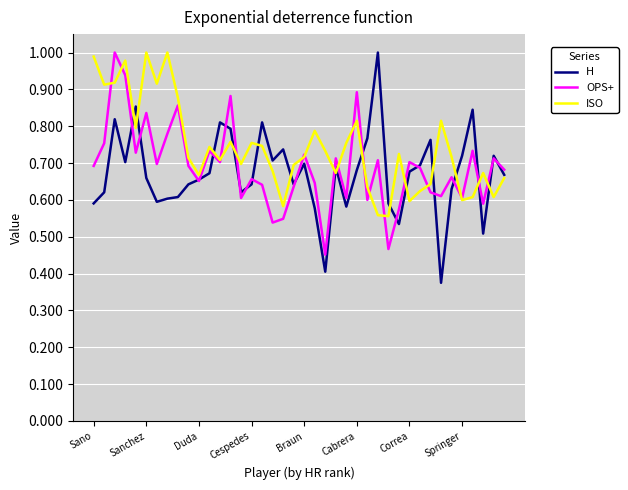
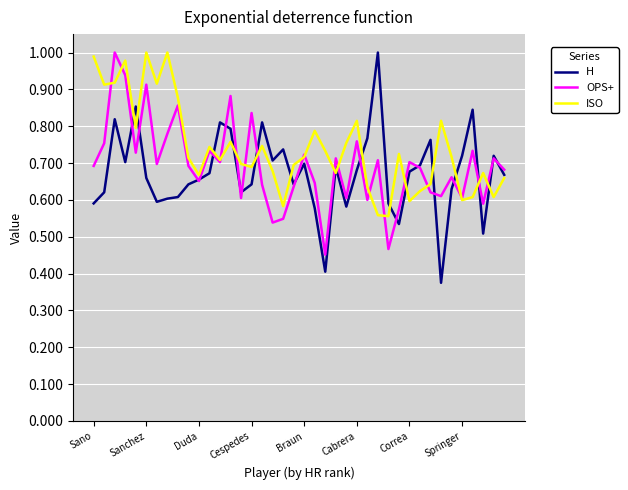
  {
    "H": {
      "Sano": 0.59,
      "Sanchez": 0.66,
      "Cespedes": 0.64,
      "Braun": 0.70,
      "Cabrera": 0.68,
      "Correa": 0.68,
      "Springer": 0.72
    },
    "OPS+": {
      "Sano": 0.69,
-     "Sanchez": 0.84,
-     "Cespedes": 0.66,
-     "Cabrera": 0.89,
+     "Sanchez": 0.91,
+     "Cespedes": 0.84,
+     "Cabrera": 0.76,
      "Correa": 0.70
    },
    "ISO": {
      "Sano": 0.99,
      "Sanchez": 1.00,
      "Duda": 0.67,
-     "Cespedes": 0.75,
+     "Cespedes": 0.69,
      "Cabrera": 0.81,
      "Correa": 0.60
    }
  }
